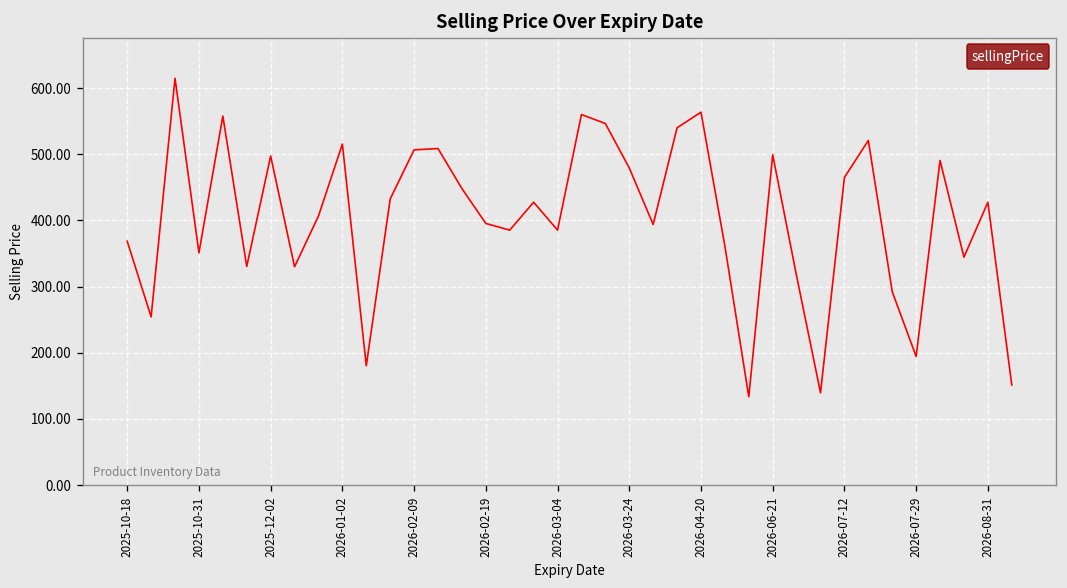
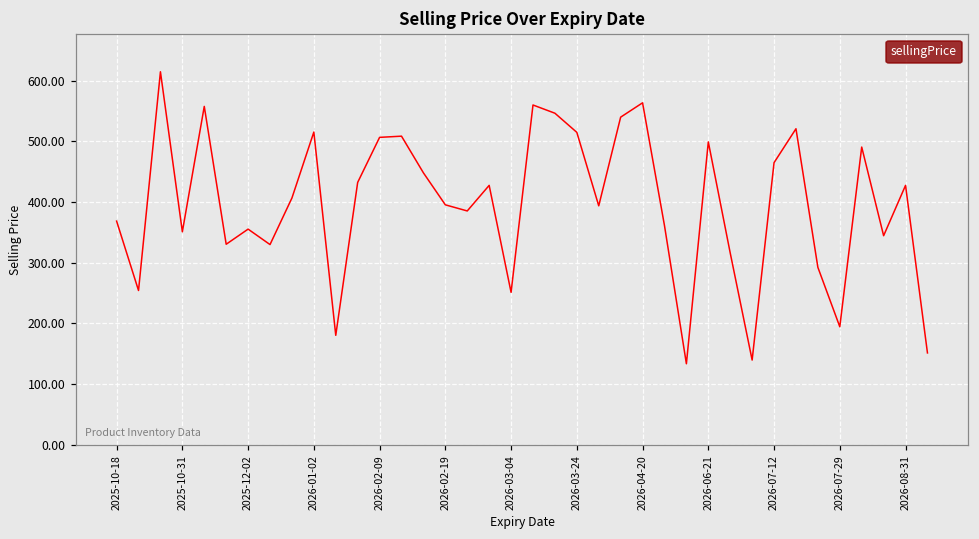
  {
    "2025-10-18": 370,
    "2025-10-31": 350,
-   "2025-12-02": 500,
+   "2025-12-02": 360,
    "2026-01-02": 520,
    "2026-02-09": 510,
    "2026-02-19": 400,
-   "2026-03-04": 390,
-   "2026-03-24": 480,
+   "2026-03-04": 250,
+   "2026-03-24": 520,
    "2026-04-20": 560,
    "2026-06-21": 500,
    "2026-07-12": 470,
    "2026-07-29": 190,
    "2026-08-31": 430
  }
